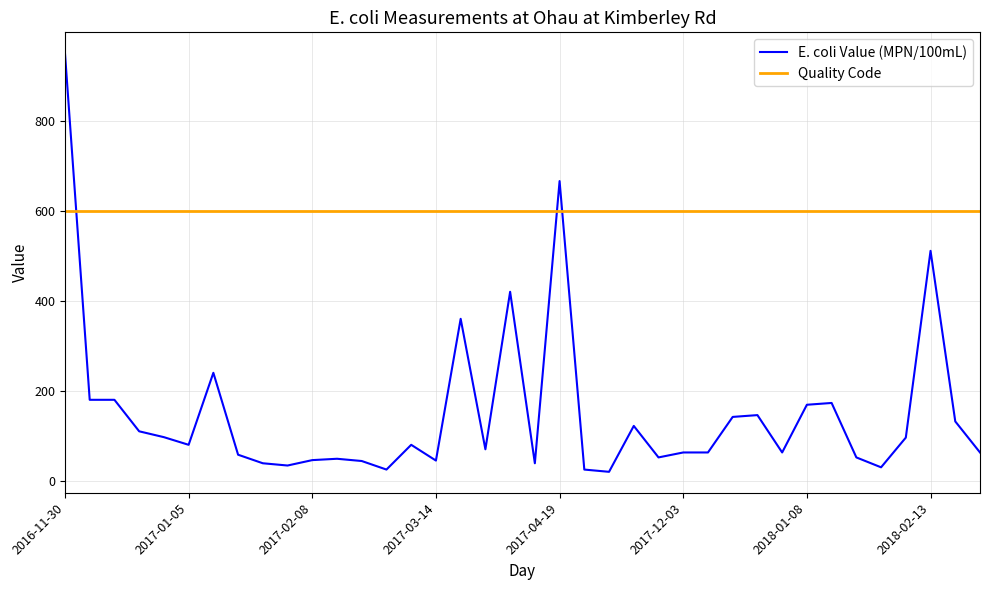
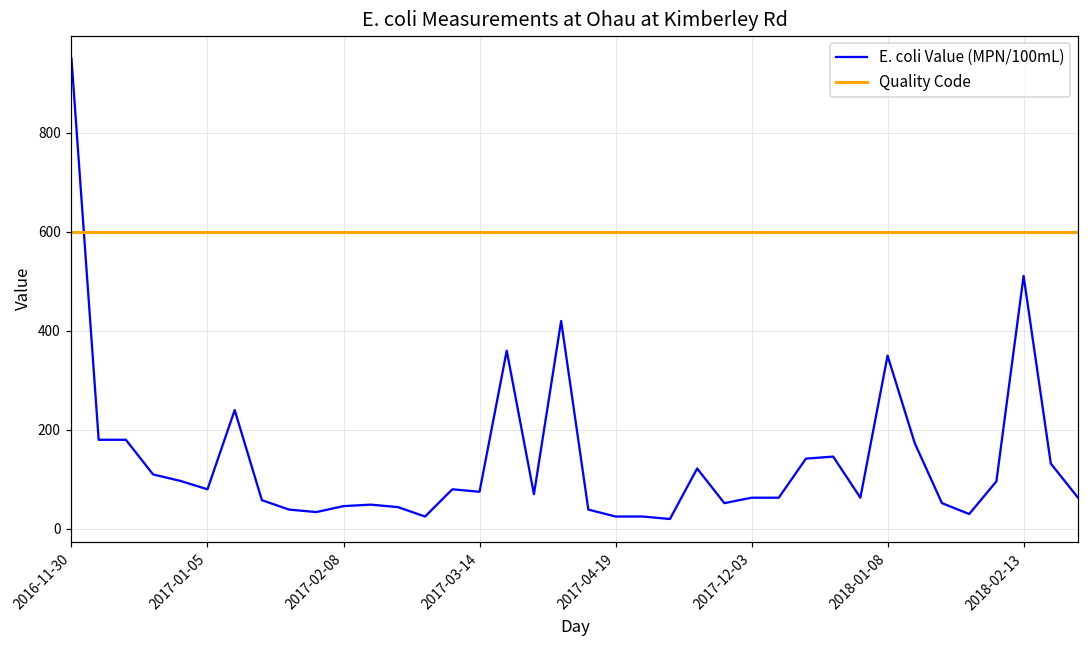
  {
    "E. coli Value (MPN/100mL)": {
      "2016-11-30": 950,
      "2017-01-05": 80,
      "2017-02-08": 50,
-     "2017-03-14": 50,
-     "2017-04-19": 670,
+     "2017-03-14": 80,
+     "2017-04-19": 30,
      "2017-12-03": 60,
-     "2018-01-08": 170,
+     "2018-01-08": 350,
      "2018-02-13": 510
    },
    "Quality Code": {
      "2016-11-30": 600,
      "2017-01-05": 600,
      "2017-02-08": 600,
      "2017-03-14": 600,
      "2017-04-19": 600,
      "2017-12-03": 600,
      "2018-01-08": 600,
      "2018-02-13": 600
    }
  }
